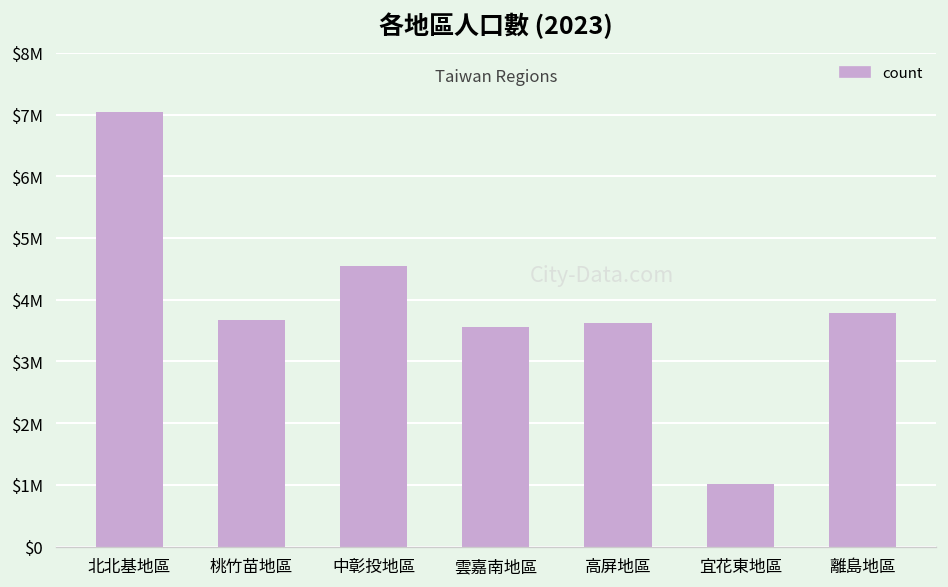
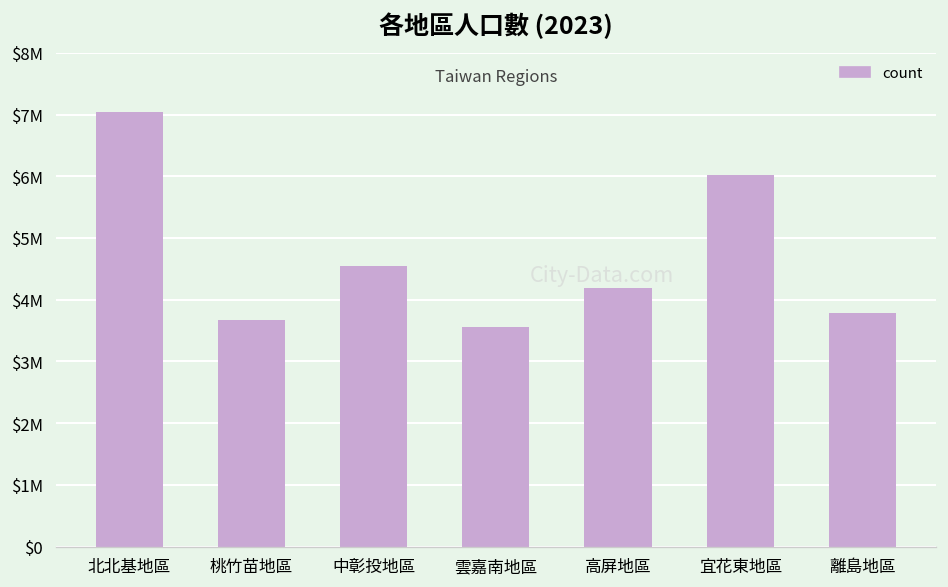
  {
    "北北基地區": "$7000000",
    "桃竹苗地區": "$3700000",
    "中彰投地區": "$4600000",
    "雲嘉南地區": "$3600000",
-   "高屏地區": "$3600000",
-   "宜花東地區": "$1000000",
+   "高屏地區": "$4200000",
+   "宜花東地區": "$6000000",
    "離島地區": "$3800000"
  }
